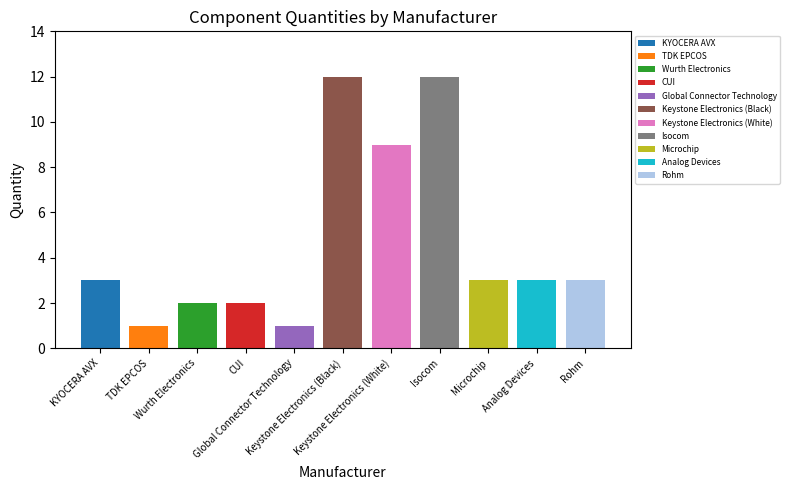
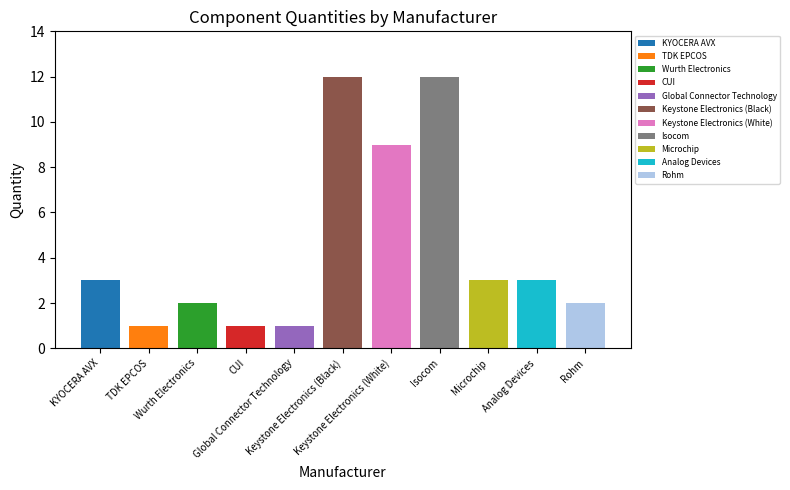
  {
    "KYOCERA AVX": 3,
    "TDK EPCOS": 1,
    "Wurth Electronics": 2,
-   "CUI": 2,
+   "CUI": 1,
    "Global Connector Technology": 1,
    "Keystone Electronics (Black)": 12,
    "Keystone Electronics (White)": 9,
    "Isocom": 12,
    "Microchip": 3,
    "Analog Devices": 3,
-   "Rohm": 3
+   "Rohm": 2
  }
